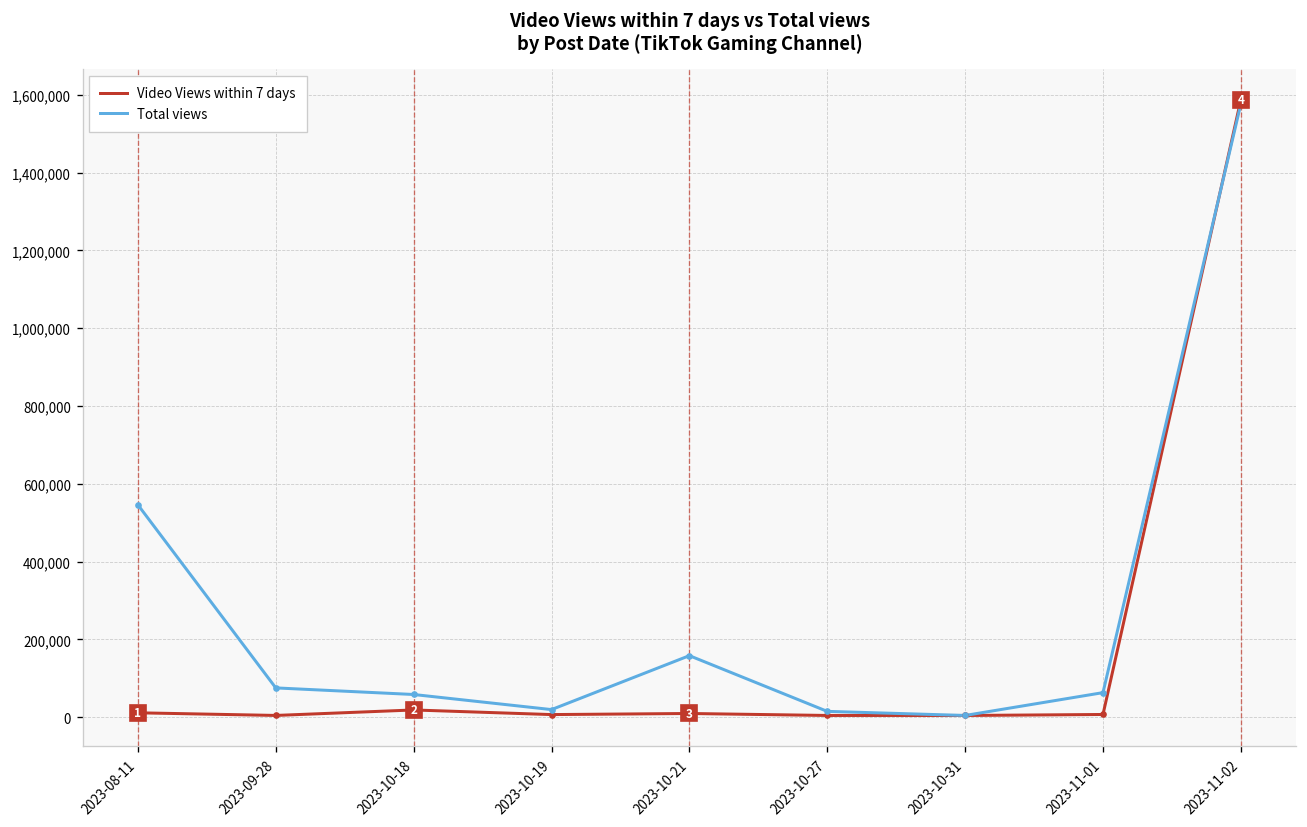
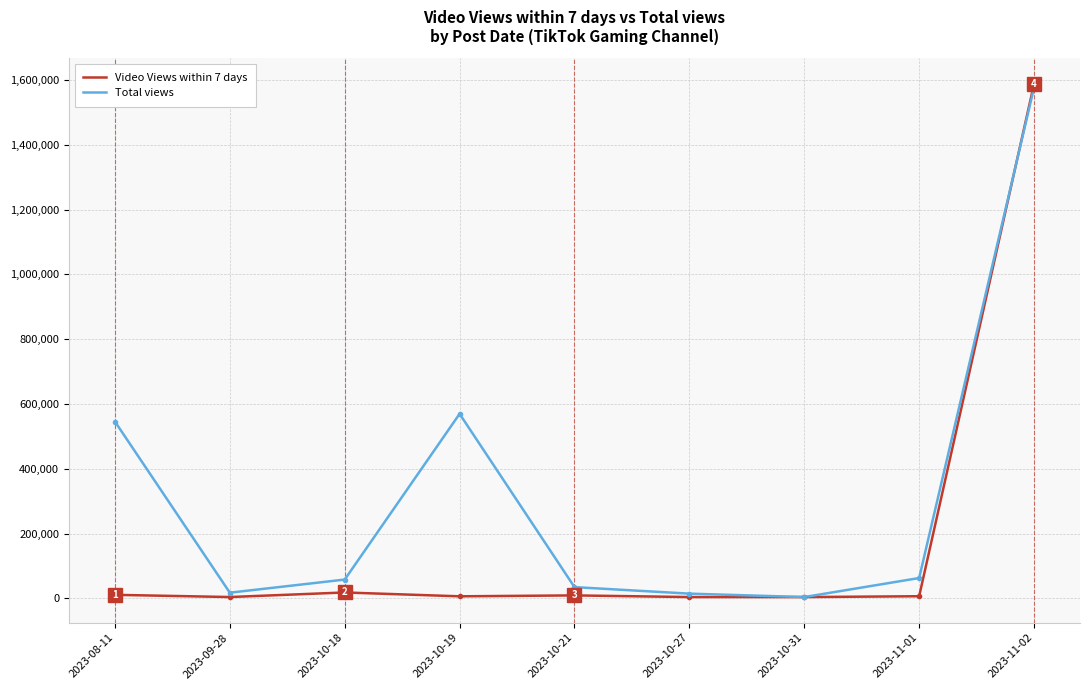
  {
    "Total views": {
      "2023-08-11": "550,000",
-     "2023-09-28": "80,000",
+     "2023-09-28": "20,000",
      "2023-10-18": "60,000",
-     "2023-10-19": "20,000",
-     "2023-10-21": "160,000",
+     "2023-10-19": "570,000",
+     "2023-10-21": "30,000",
      "2023-10-27": "10,000",
      "2023-11-01": "60,000"
    }
  }
